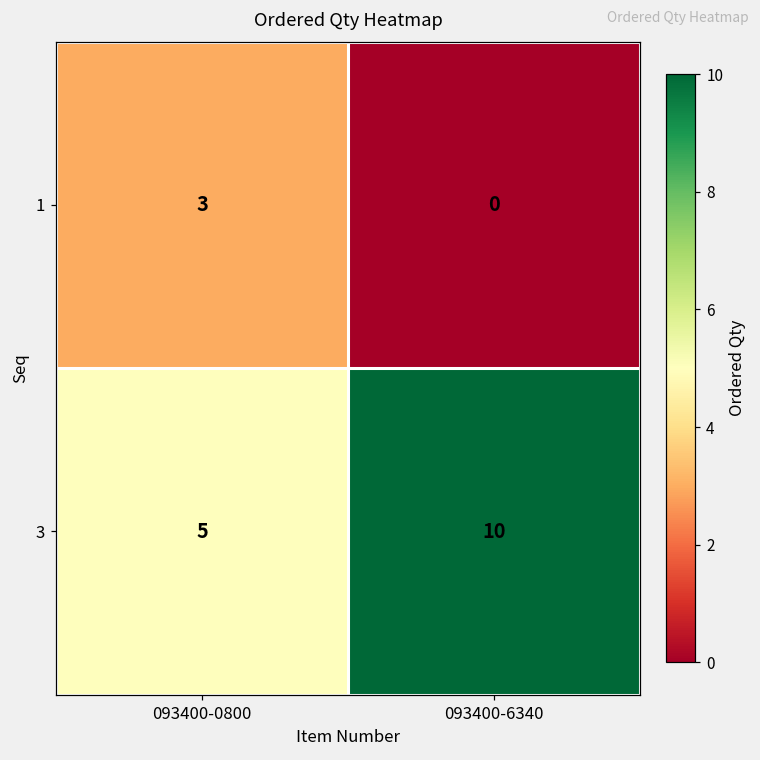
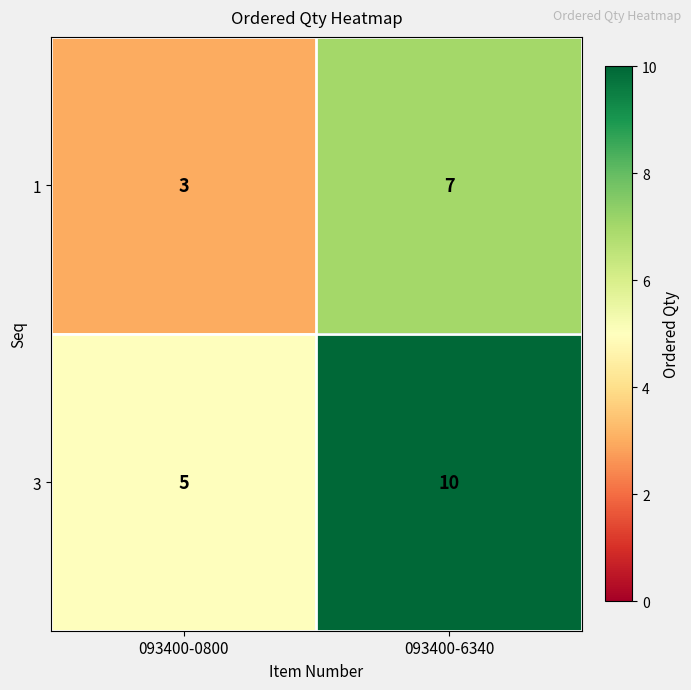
  {
    "1": {
      "093400-0800": 3,
-     "093400-6340": 0
+     "093400-6340": 7
    },
    "3": {
      "093400-0800": 5,
      "093400-6340": 10
    }
  }
